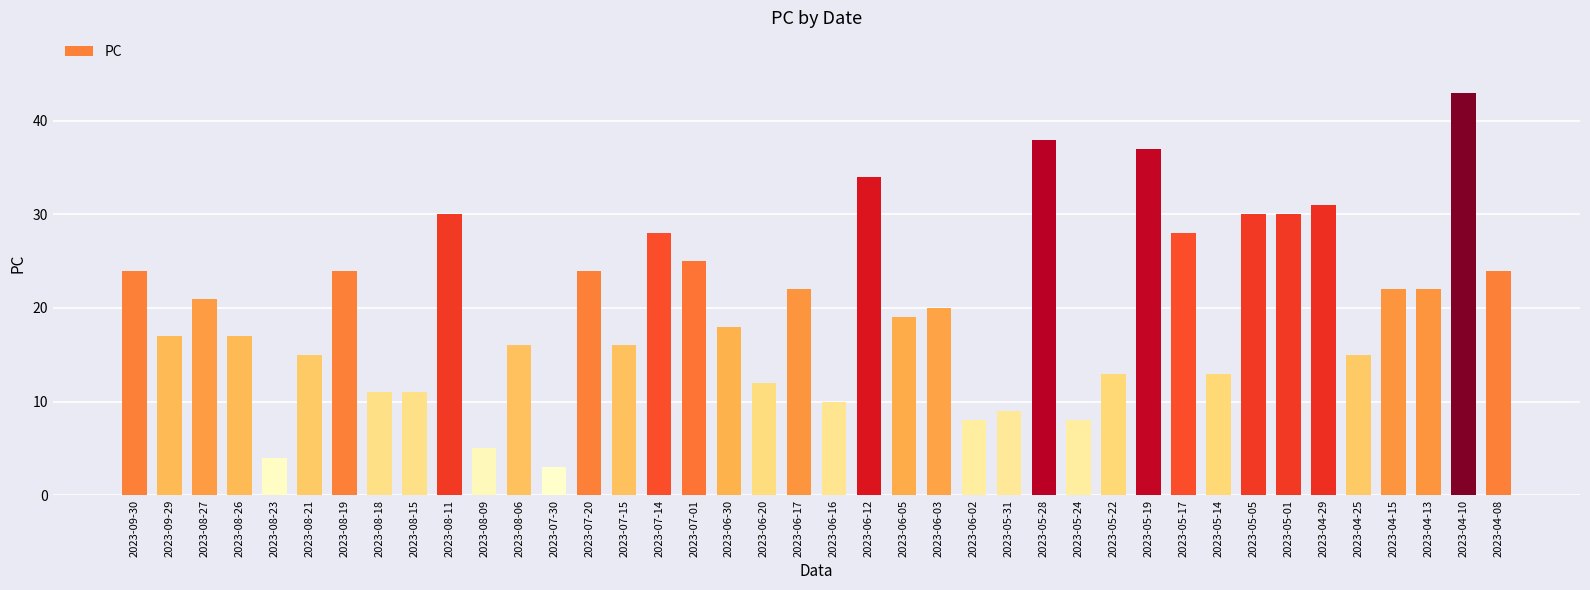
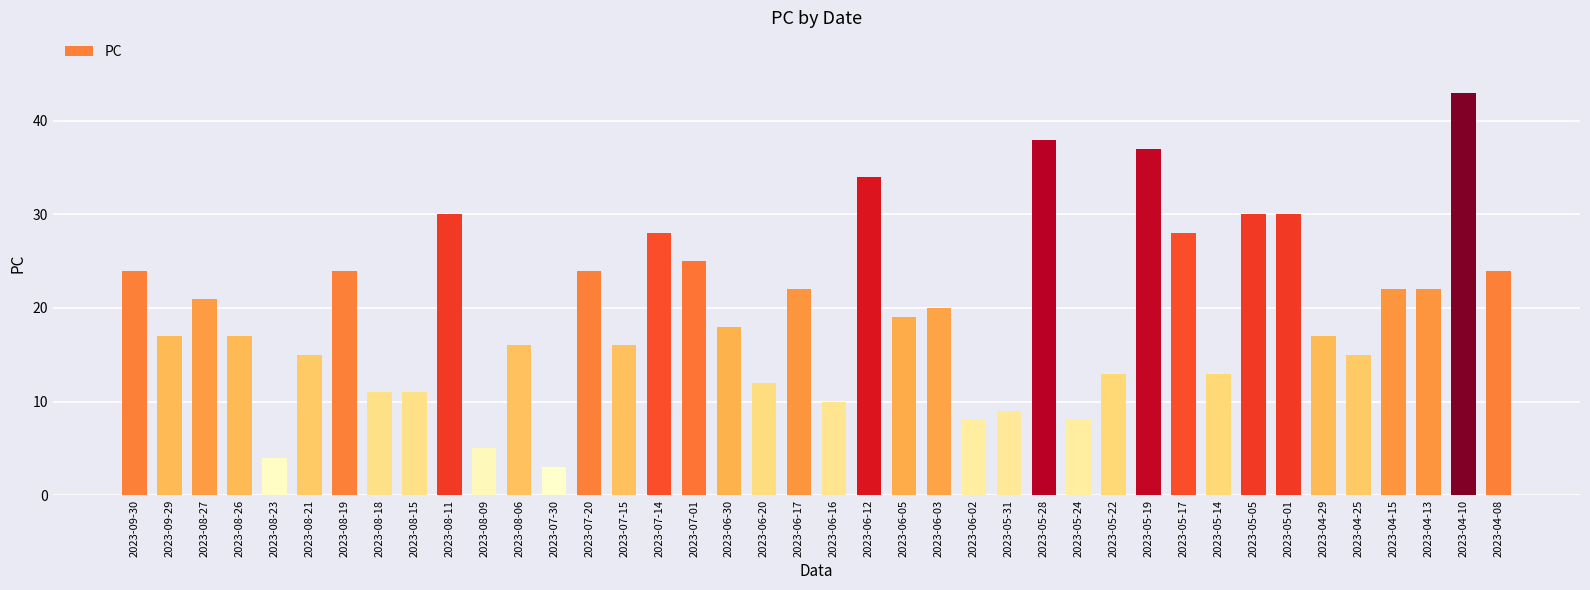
  {
    "2023-09-30": 24,
    "2023-09-29": 17,
    "2023-08-27": 21,
    "2023-08-26": 17,
    "2023-08-23": 4,
    "2023-08-21": 15,
    "2023-08-19": 24,
    "2023-08-18": 11,
    "2023-08-15": 11,
    "2023-08-11": 30,
    "2023-08-09": 5,
    "2023-08-06": 16,
    "2023-07-30": 3,
    "2023-07-20": 24,
    "2023-07-15": 16,
    "2023-07-14": 28,
    "2023-07-01": 25,
    "2023-06-30": 18,
    "2023-06-20": 12,
    "2023-06-17": 22,
    "2023-06-16": 10,
    "2023-06-12": 34,
    "2023-06-05": 19,
    "2023-06-03": 20,
    "2023-06-02": 8,
    "2023-05-31": 9,
    "2023-05-28": 38,
    "2023-05-24": 8,
    "2023-05-22": 13,
    "2023-05-19": 37,
    "2023-05-17": 28,
    "2023-05-14": 13,
    "2023-05-05": 30,
    "2023-05-01": 30,
-   "2023-04-29": 31,
+   "2023-04-29": 17,
    "2023-04-25": 15,
    "2023-04-15": 22,
    "2023-04-13": 22,
    "2023-04-10": 43,
    "2023-04-08": 24
  }
